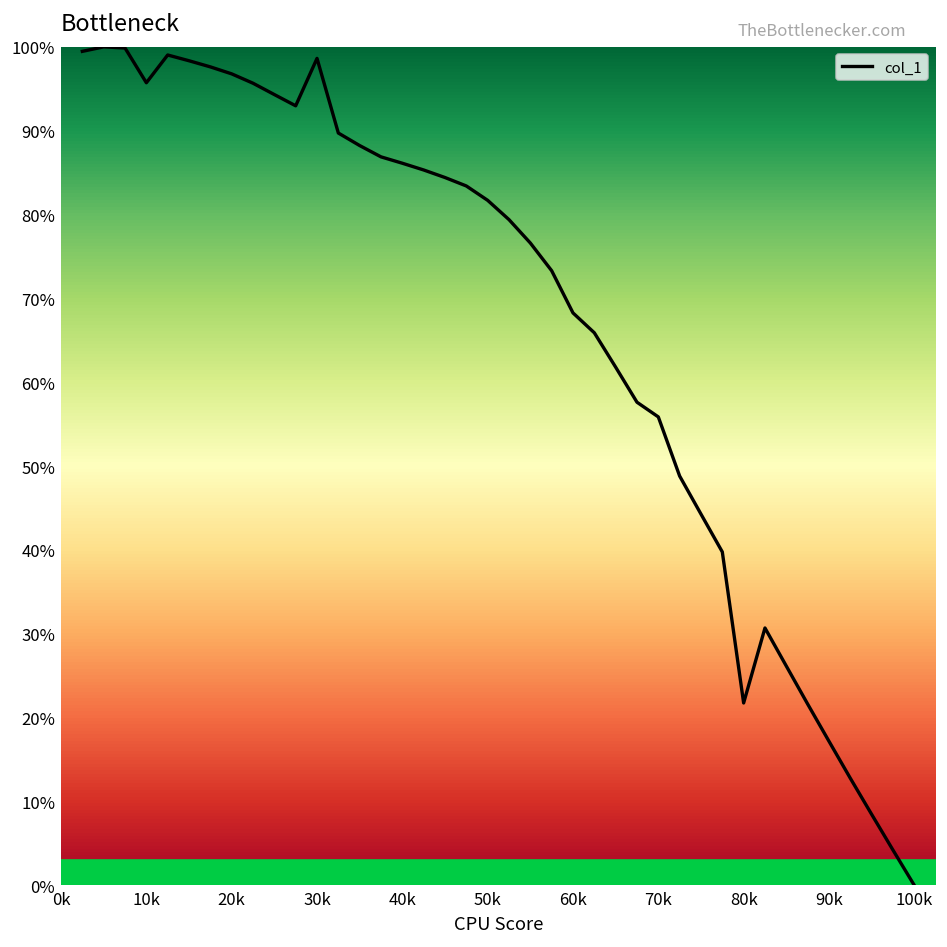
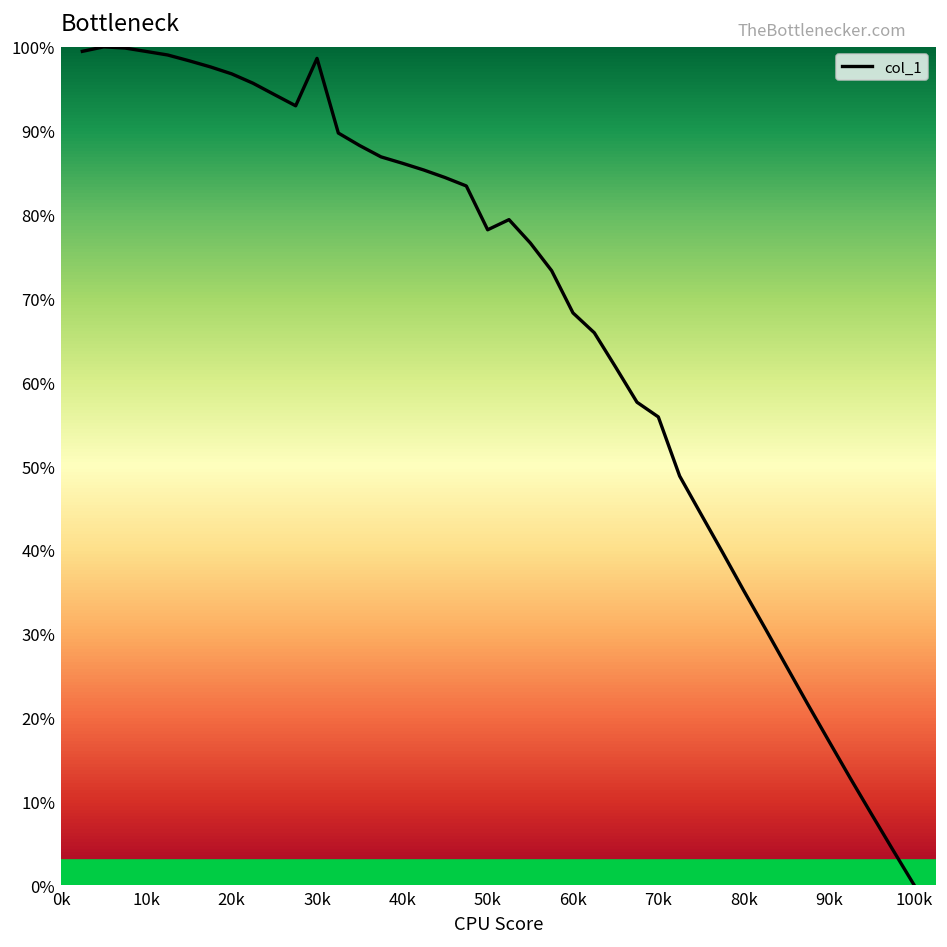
  {
-   "10k": "96%",
+   "10k": "99%",
    "20k": "97%",
    "30k": "99%",
    "40k": "86%",
-   "50k": "82%",
+   "50k": "78%",
    "60k": "68%",
    "70k": "56%",
-   "80k": "22%",
+   "80k": "35%",
    "90k": "17%"
  }
